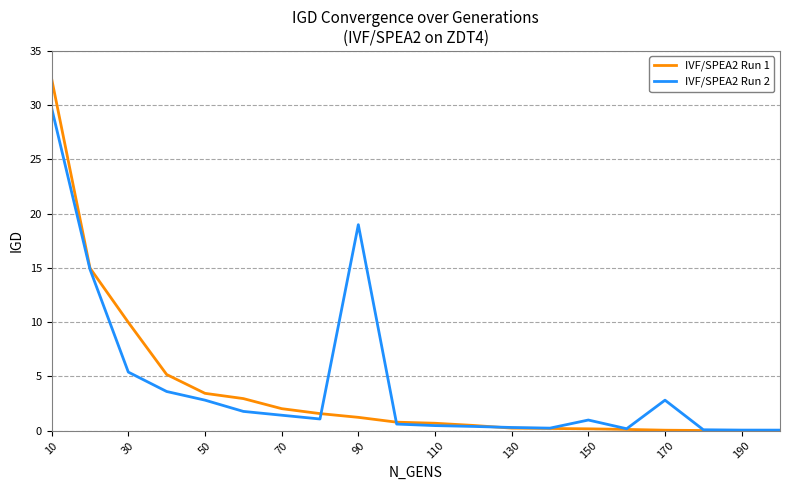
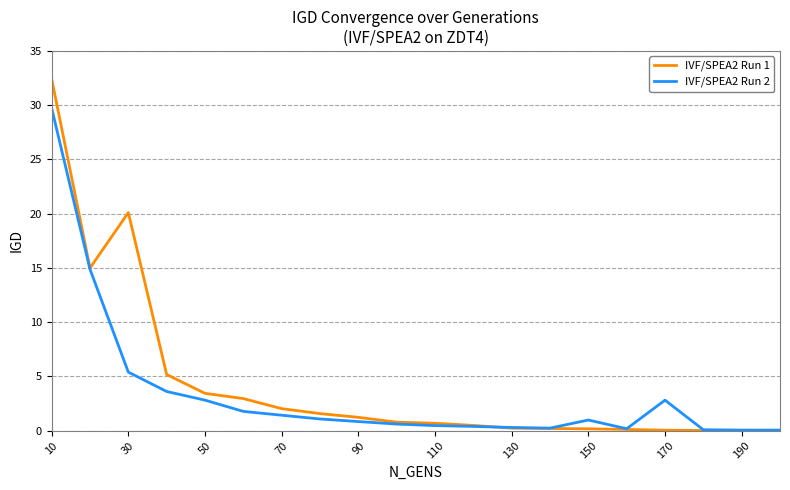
  {
    "IVF/SPEA2 Run 1": {
      "10": 32.4,
-     "30": 10.0,
+     "30": 20.1,
      "50": 3.4,
      "70": 2.0,
      "90": 1.2,
      "150": 0.2,
      "170": 0.0
    },
    "IVF/SPEA2 Run 2": {
      "10": 29.7,
      "30": 5.4,
      "50": 2.8,
      "70": 1.4,
-     "90": 19.0,
+     "90": 0.8,
      "150": 1.0,
      "170": 2.8
    }
  }
